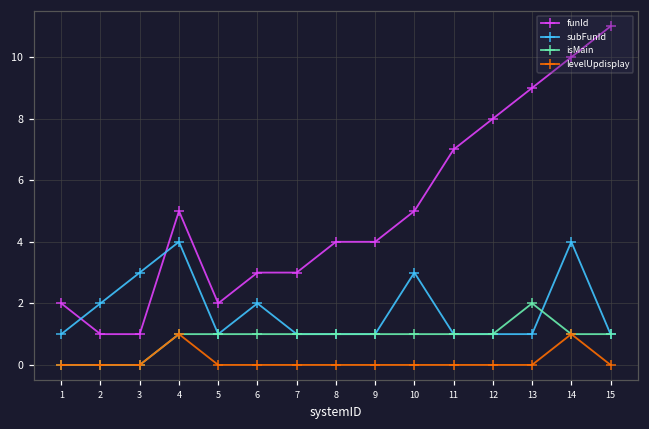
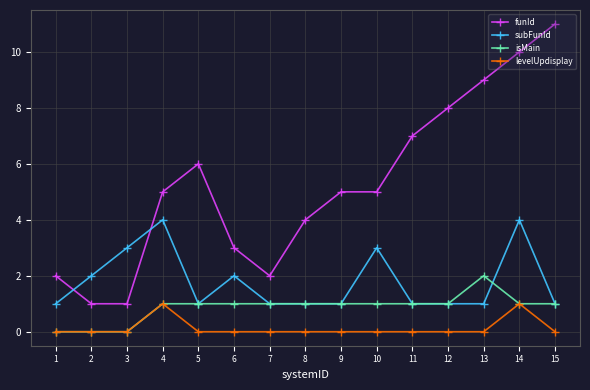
  {
    "funId": {
      "1": 2,
      "2": 1,
      "3": 1,
      "4": 5,
-     "5": 2,
+     "5": 6,
      "6": 3,
-     "7": 3,
+     "7": 2,
      "8": 4,
-     "9": 4,
+     "9": 5,
      "10": 5,
      "11": 7,
      "12": 8,
      "13": 9
    },
    "subFunId": {
      "1": 1,
      "2": 2,
      "3": 3,
      "4": 4,
      "6": 2,
      "10": 3,
      "13": 1,
      "14": 4
    },
    "isMain": {
      "6": 1,
      "10": 1,
      "13": 2
    },
    "levelUpdisplay": {
      "5": 0,
      "6": 0,
      "7": 0,
      "8": 0,
      "9": 0,
      "10": 0,
      "11": 0,
      "12": 0,
      "13": 0,
      "15": 0
    }
  }
